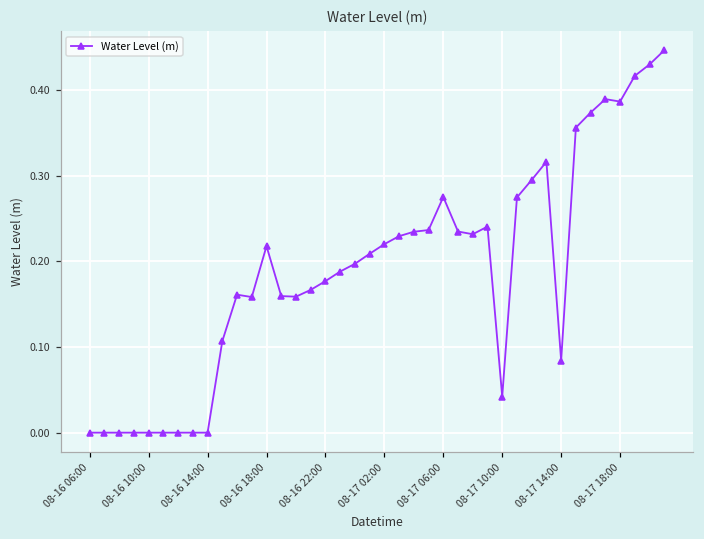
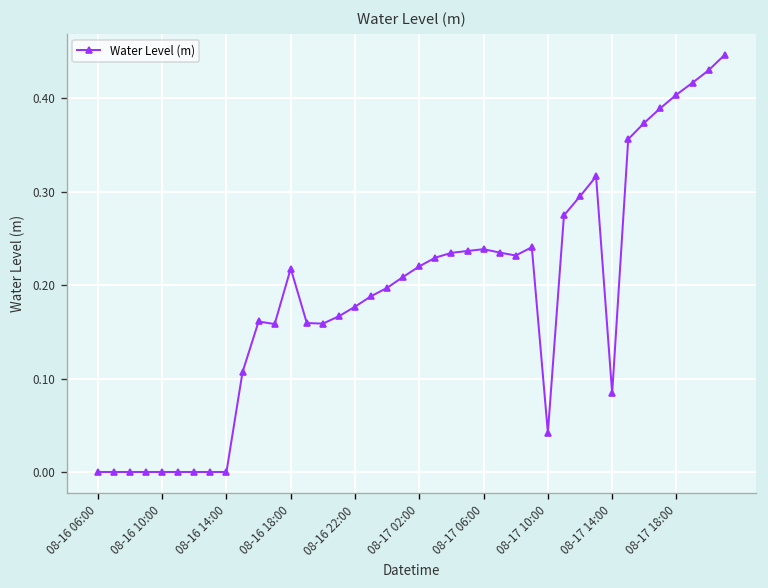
  {
    "08-16 06:00": 0.00,
    "08-16 10:00": 0.00,
    "08-16 14:00": 0.00,
    "08-16 18:00": 0.22,
    "08-16 22:00": 0.18,
    "08-17 02:00": 0.22,
-   "08-17 06:00": 0.28,
+   "08-17 06:00": 0.24,
    "08-17 10:00": 0.04,
    "08-17 14:00": 0.08,
-   "08-17 18:00": 0.39
+   "08-17 18:00": 0.40
  }
